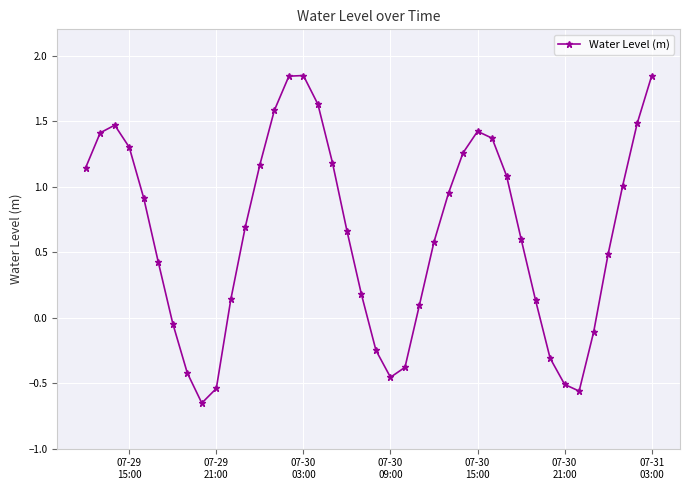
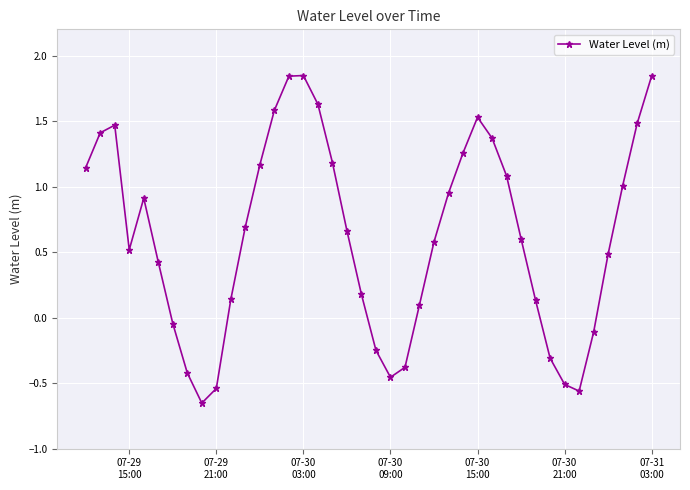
  {
-   "07-29 15:00": 1.30,
+   "07-29 15:00": 0.52,
    "07-29 21:00": -0.54,
    "07-30 03:00": 1.85,
    "07-30 09:00": -0.46,
-   "07-30 15:00": 1.42,
+   "07-30 15:00": 1.53,
    "07-30 21:00": -0.51,
    "07-31 03:00": 1.85
  }
